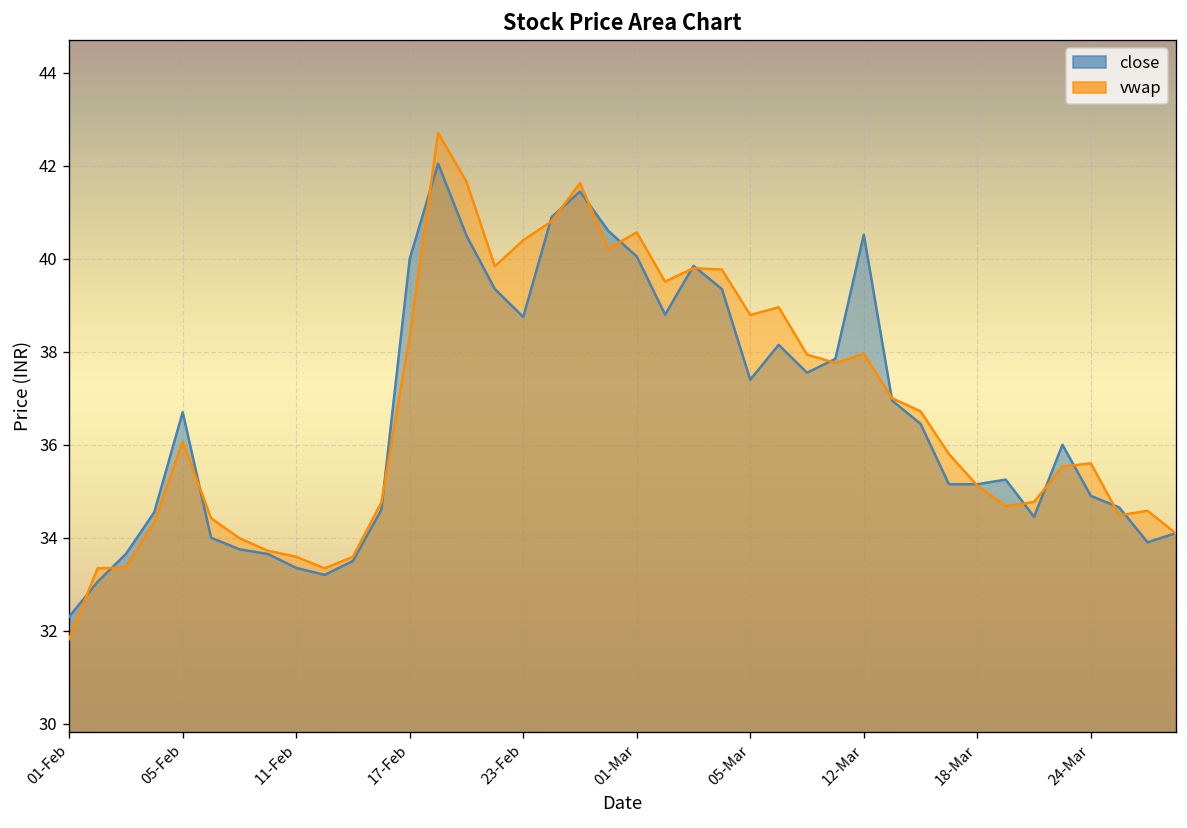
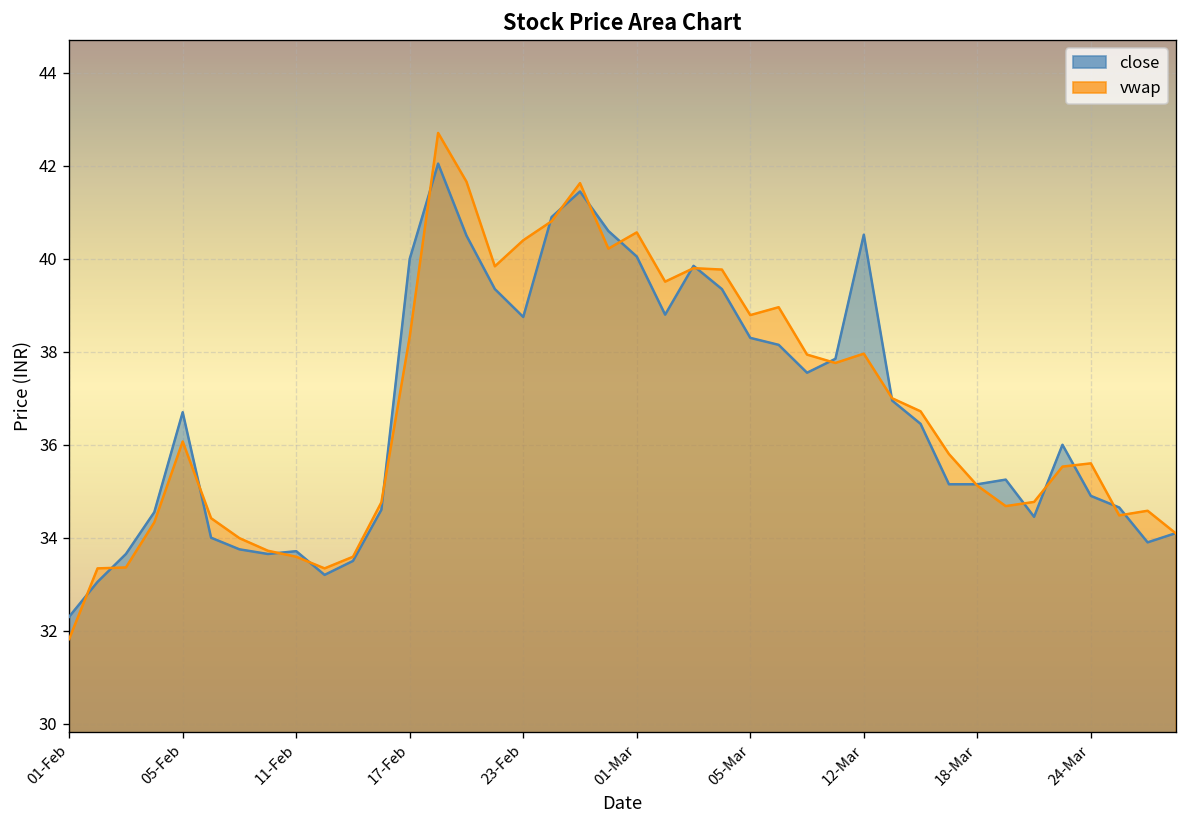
  {
    "close": {
      "01-Feb": 32.3,
      "05-Feb": 36.7,
-     "11-Feb": 33.4,
+     "11-Feb": 33.7,
      "17-Feb": 40.0,
      "23-Feb": 38.8,
      "01-Mar": 40.1,
-     "05-Mar": 37.4,
+     "05-Mar": 38.3,
      "12-Mar": 40.5,
      "24-Mar": 34.9
    },
    "vwap": {
      "01-Feb": 31.8,
      "05-Feb": 36.1,
      "11-Feb": 33.6,
      "17-Feb": 38.3,
      "23-Feb": 40.4,
      "01-Mar": 40.6,
      "05-Mar": 38.8,
      "12-Mar": 38.0,
      "24-Mar": 35.6
    }
  }
